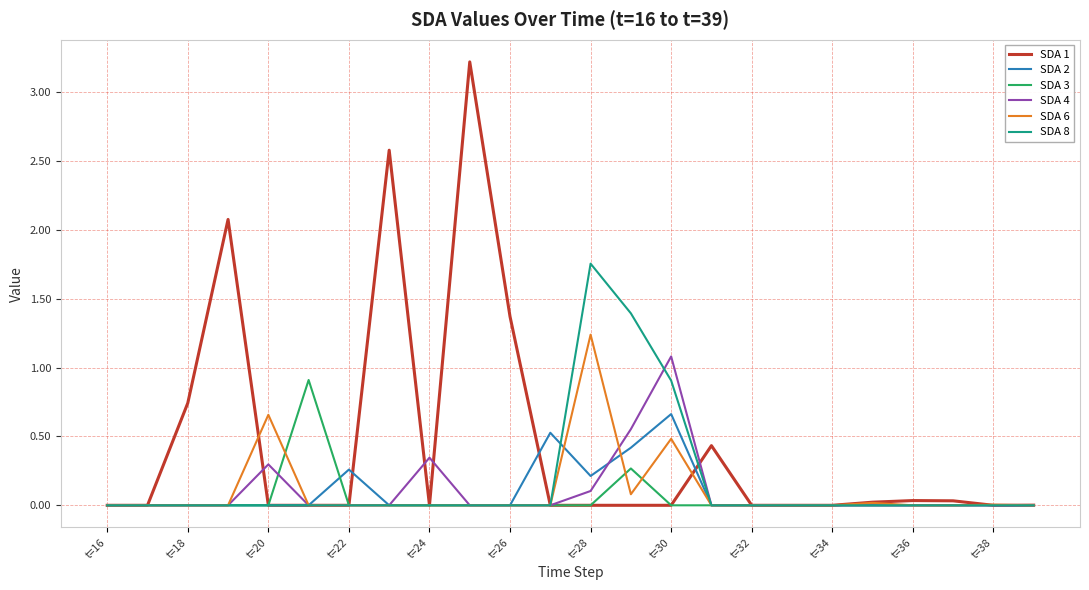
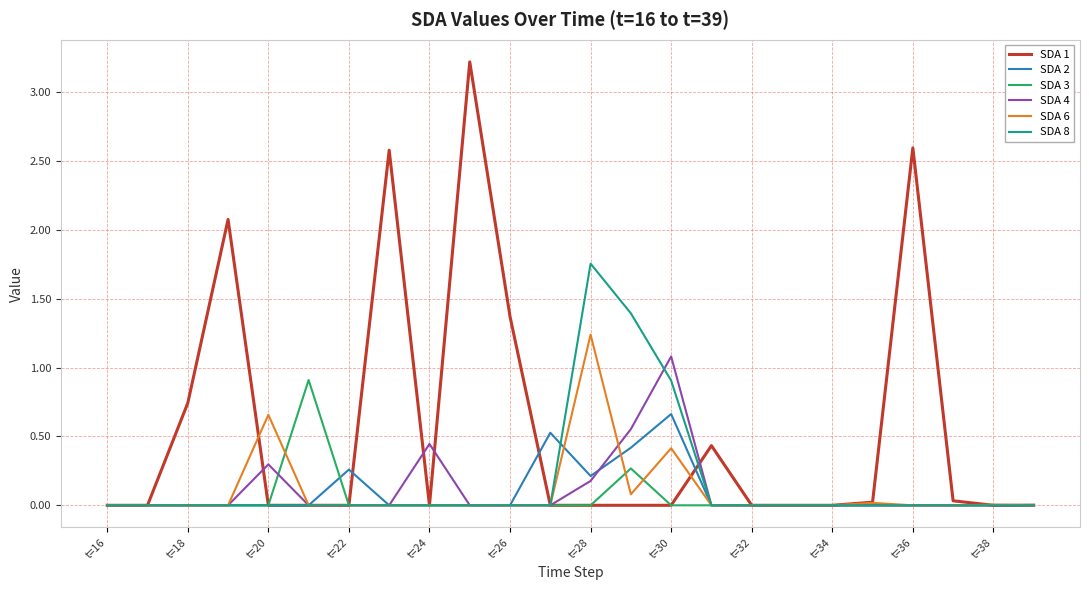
  {
    "SDA 1": {
      "t=18": 0.74,
      "t=26": 1.37,
-     "t=36": 0.03
+     "t=36": 2.59
    },
    "SDA 2": {
      "t=22": 0.26,
      "t=28": 0.21,
      "t=30": 0.66
    },
    "SDA 4": {
      "t=20": 0.30,
-     "t=24": 0.35,
-     "t=28": 0.10,
+     "t=24": 0.45,
+     "t=28": 0.18,
      "t=30": 1.08
    },
    "SDA 6": {
      "t=20": 0.66,
      "t=28": 1.24,
-     "t=30": 0.48
+     "t=30": 0.41
    }
  }
